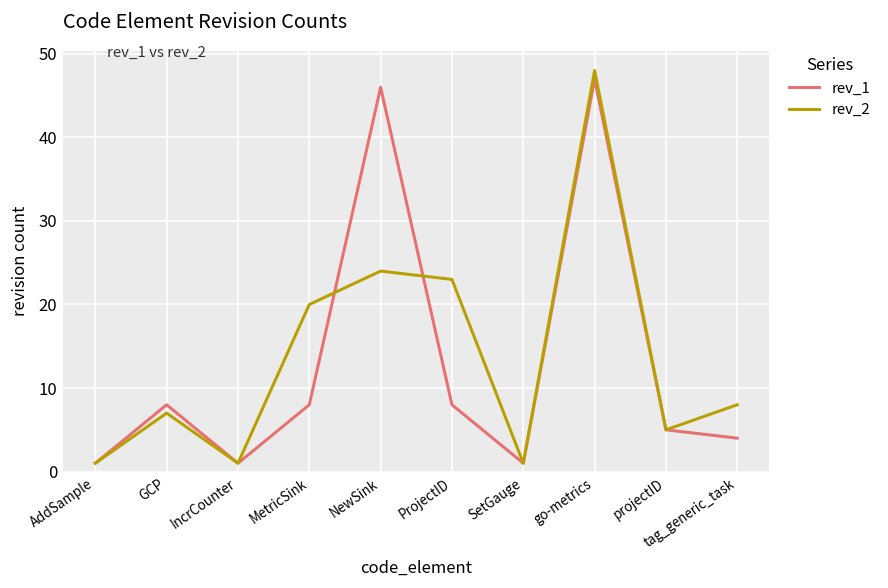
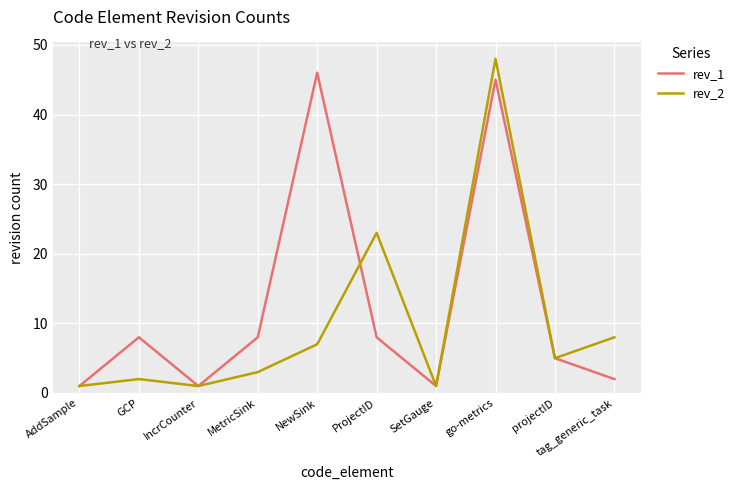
  {
    "rev_1": {
      "GCP": 8,
      "MetricSink": 8,
      "NewSink": 46,
      "ProjectID": 8,
-     "go-metrics": 47,
-     "tag_generic_task": 4
+     "go-metrics": 45,
+     "tag_generic_task": 2
    },
    "rev_2": {
-     "GCP": 7,
-     "MetricSink": 20,
-     "NewSink": 24,
+     "GCP": 2,
+     "MetricSink": 3,
+     "NewSink": 7,
      "ProjectID": 23,
      "go-metrics": 48,
      "tag_generic_task": 8
    }
  }
